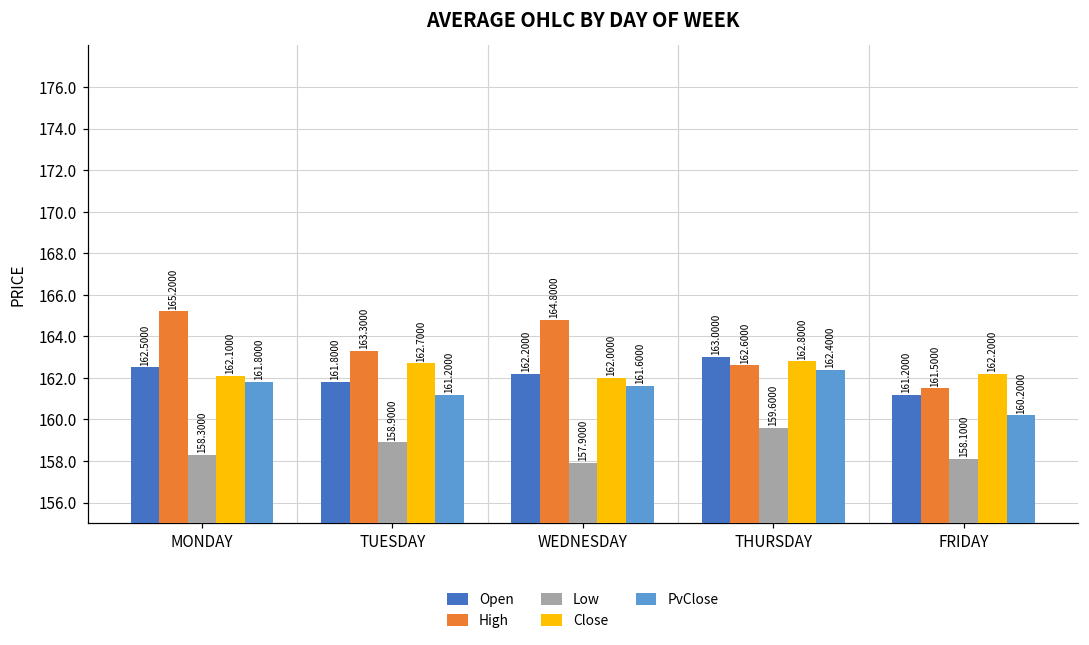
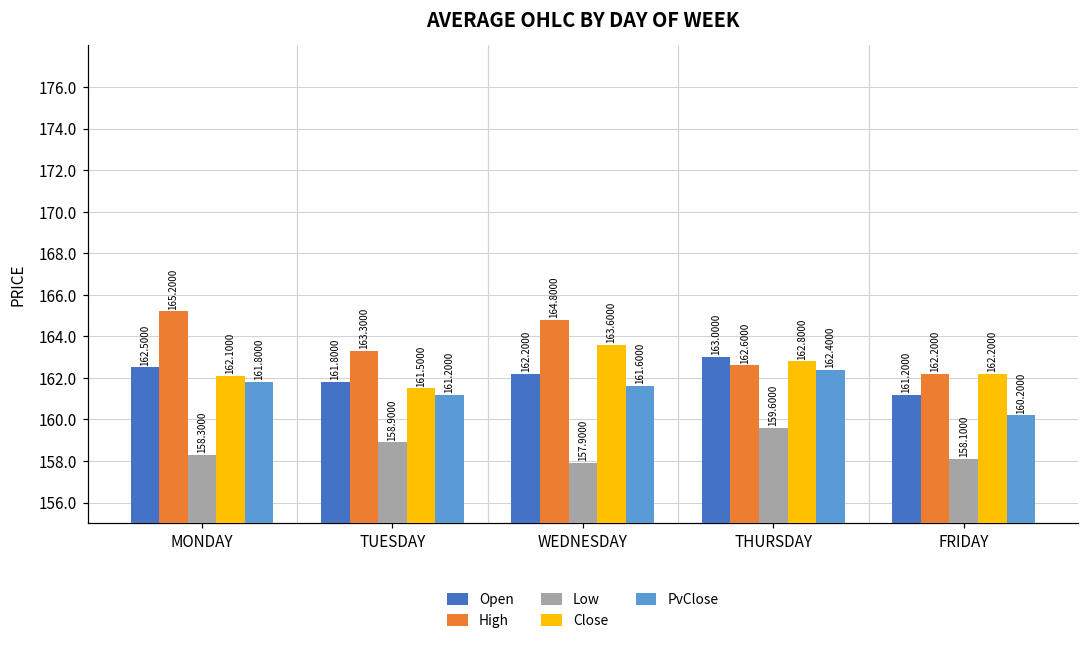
  {
    "High": {
      "MONDAY": 165.2000,
      "TUESDAY": 163.3000,
      "WEDNESDAY": 164.8000,
      "THURSDAY": 162.6000,
-     "FRIDAY": 161.5000
+     "FRIDAY": 162.2000
    },
    "Low": {
      "MONDAY": 158.3000,
      "TUESDAY": 158.9000,
      "WEDNESDAY": 157.9000,
      "THURSDAY": 159.6000,
      "FRIDAY": 158.1000
    },
    "Close": {
      "MONDAY": 162.1000,
-     "TUESDAY": 162.7000,
-     "WEDNESDAY": 162.0000,
+     "TUESDAY": 161.5000,
+     "WEDNESDAY": 163.6000,
      "THURSDAY": 162.8000,
      "FRIDAY": 162.2000
    }
  }
